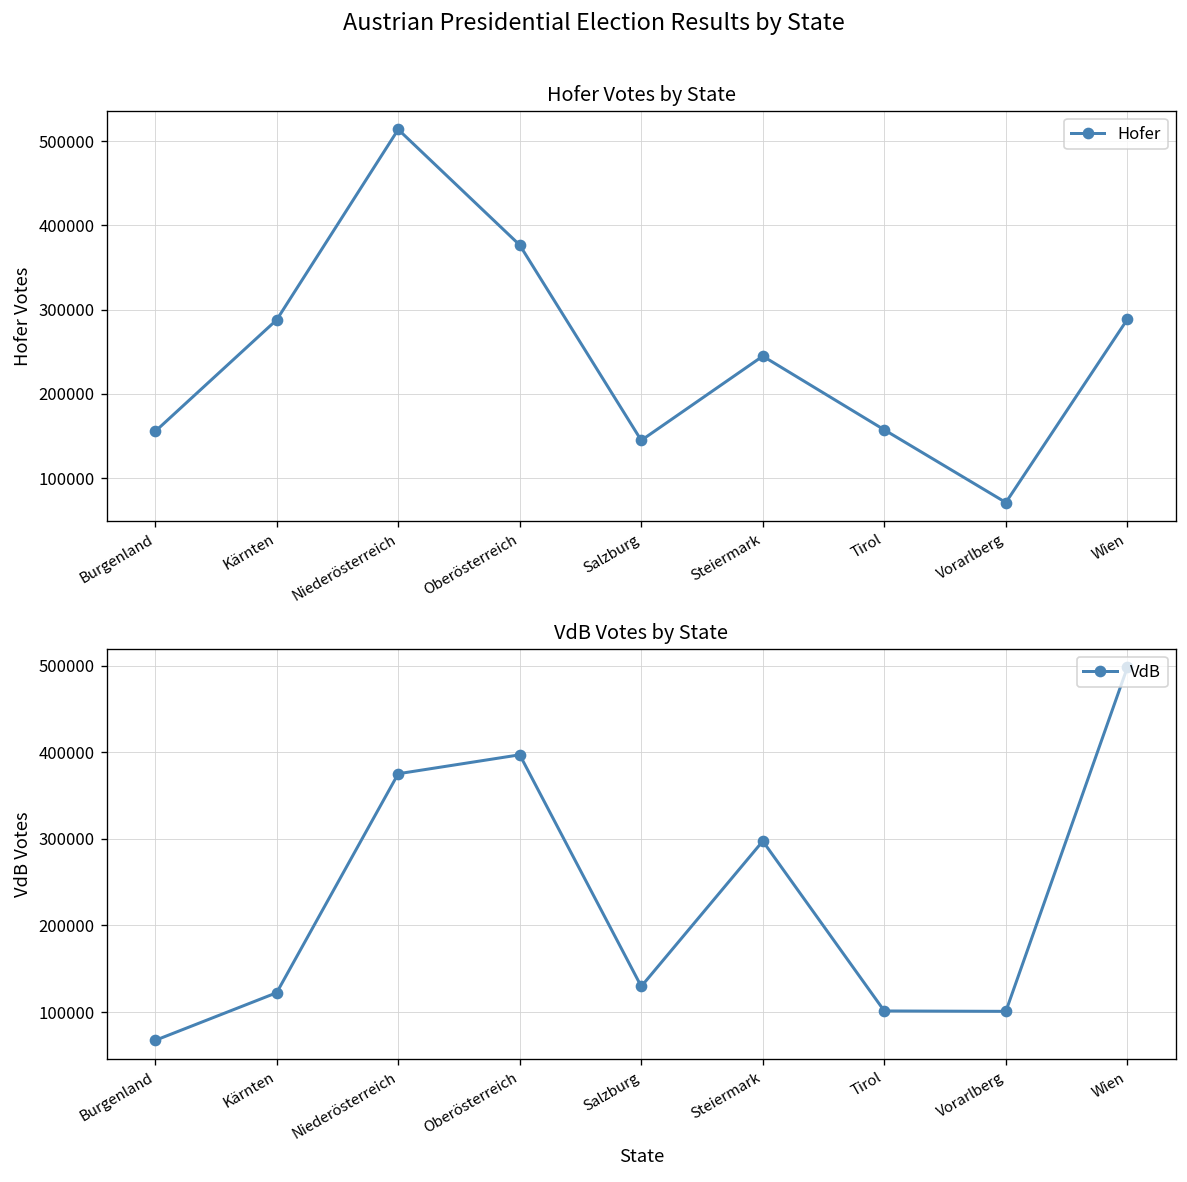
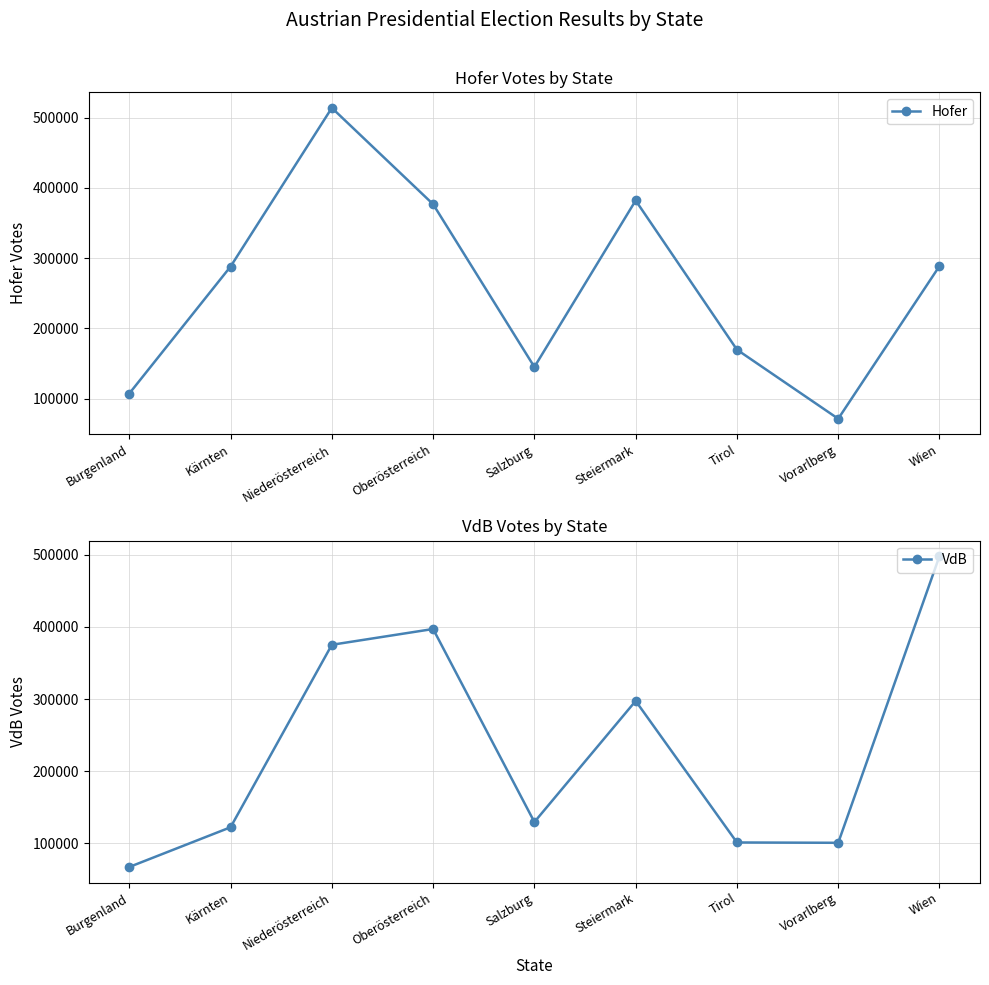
  {
    "Hofer Votes by State": {
-     "Burgenland": 160000,
+     "Burgenland": 110000,
      "Kärnten": 290000,
      "Niederösterreich": 510000,
      "Oberösterreich": 380000,
      "Salzburg": 140000,
-     "Steiermark": 240000,
-     "Tirol": 160000,
+     "Steiermark": 380000,
+     "Tirol": 170000,
      "Vorarlberg": 70000,
      "Wien": 290000
    },
    "VdB Votes by State": {
      "Burgenland": 70000,
      "Kärnten": 120000,
      "Niederösterreich": 380000,
      "Oberösterreich": 400000,
      "Salzburg": 130000,
      "Steiermark": 300000,
      "Tirol": 100000,
      "Vorarlberg": 100000
    }
  }
